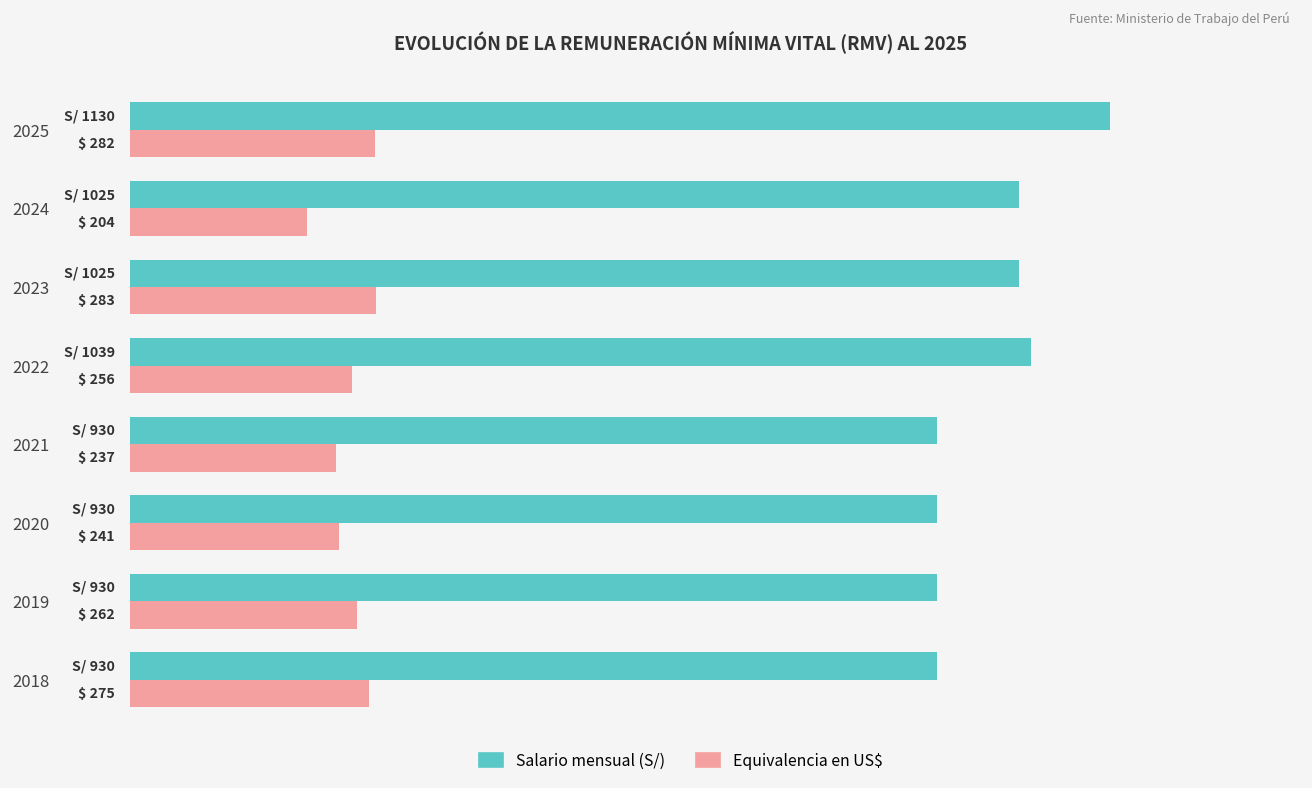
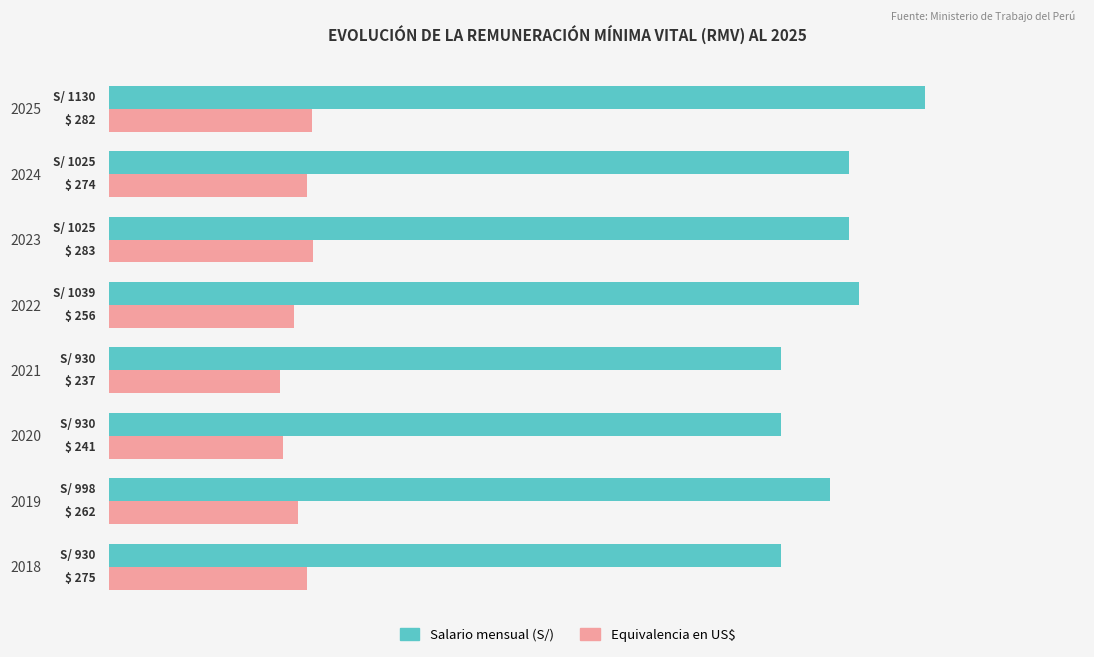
  {
    "Salario mensual (S/)": {
-     "2019": 930
+     "2019": 998
    },
    "Equivalencia en US$": {
-     "2024": 204
+     "2024": 274
    }
  }
